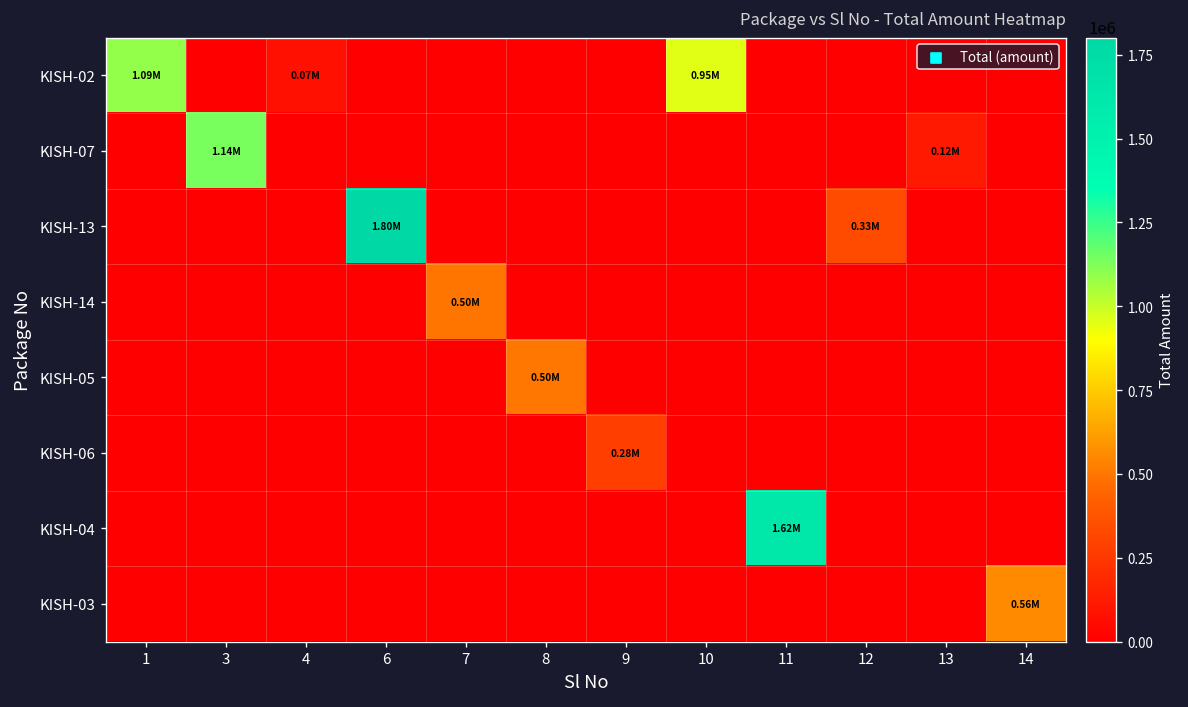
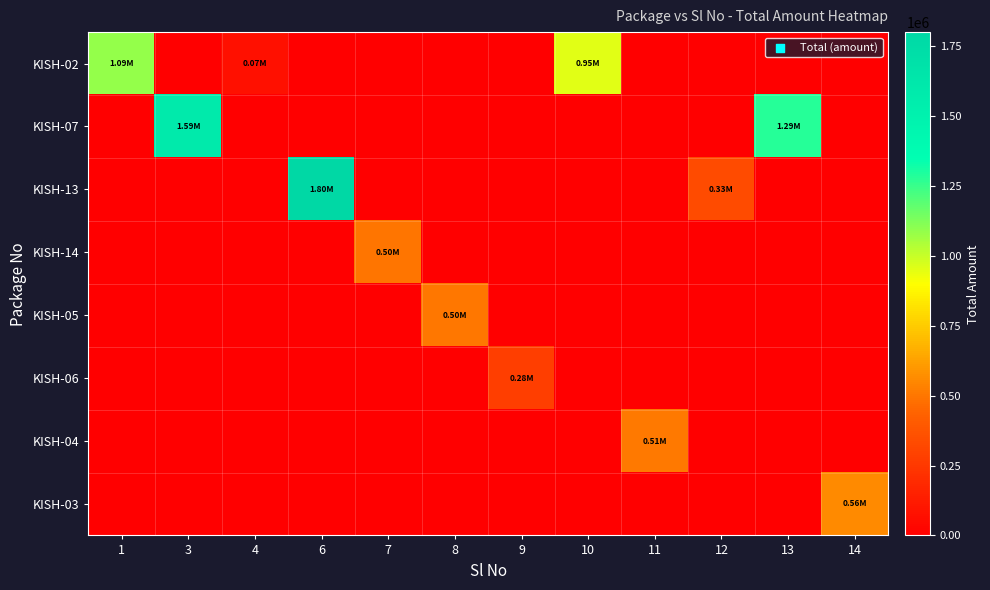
  {
    "KISH-02": {
      "1": "1.09M",
      "4": "0.07M",
      "10": "0.95M"
    },
    "KISH-07": {
-     "3": "1.14M",
-     "13": "0.12M"
+     "3": "1.59M",
+     "13": "1.29M"
    },
    "KISH-13": {
      "6": "1.80M",
      "12": "0.33M"
    },
    "KISH-14": {
      "7": "0.50M"
    },
    "KISH-05": {
      "8": "0.50M"
    },
    "KISH-06": {
      "9": "0.28M"
    },
    "KISH-04": {
-     "11": "1.62M"
+     "11": "0.51M"
    },
    "KISH-03": {
      "14": "0.56M"
    }
  }
